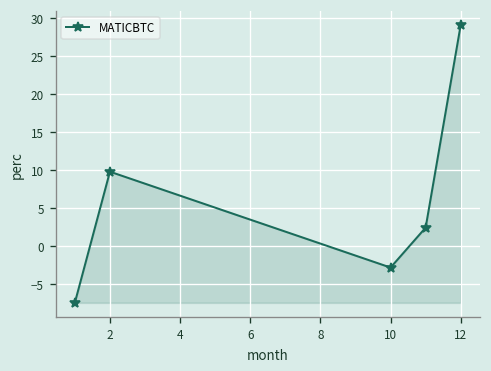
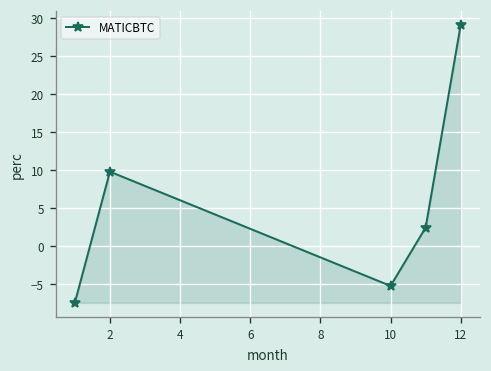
  {
    "2": 10,
-   "10": -3,
+   "10": -5,
    "12": 29
  }
